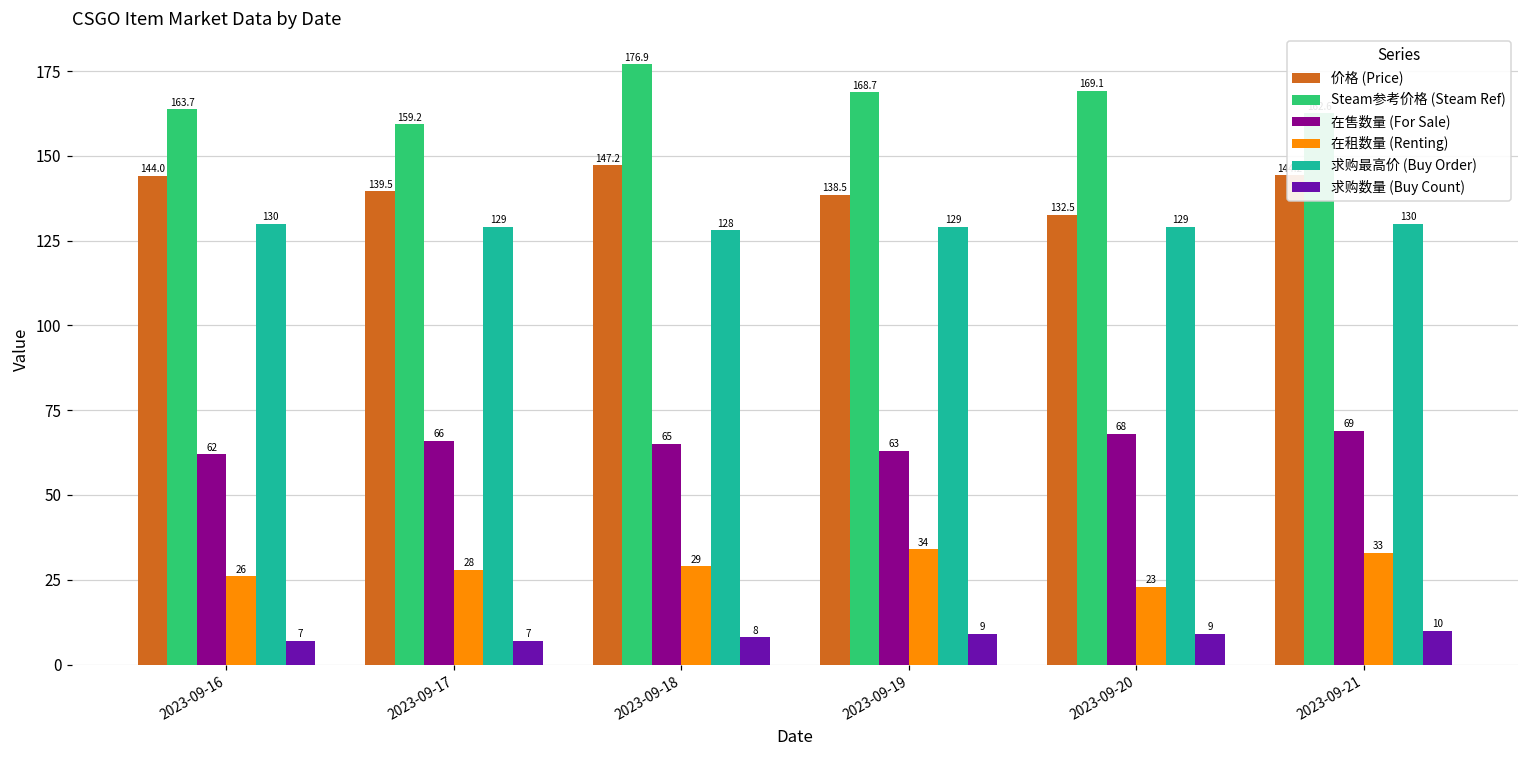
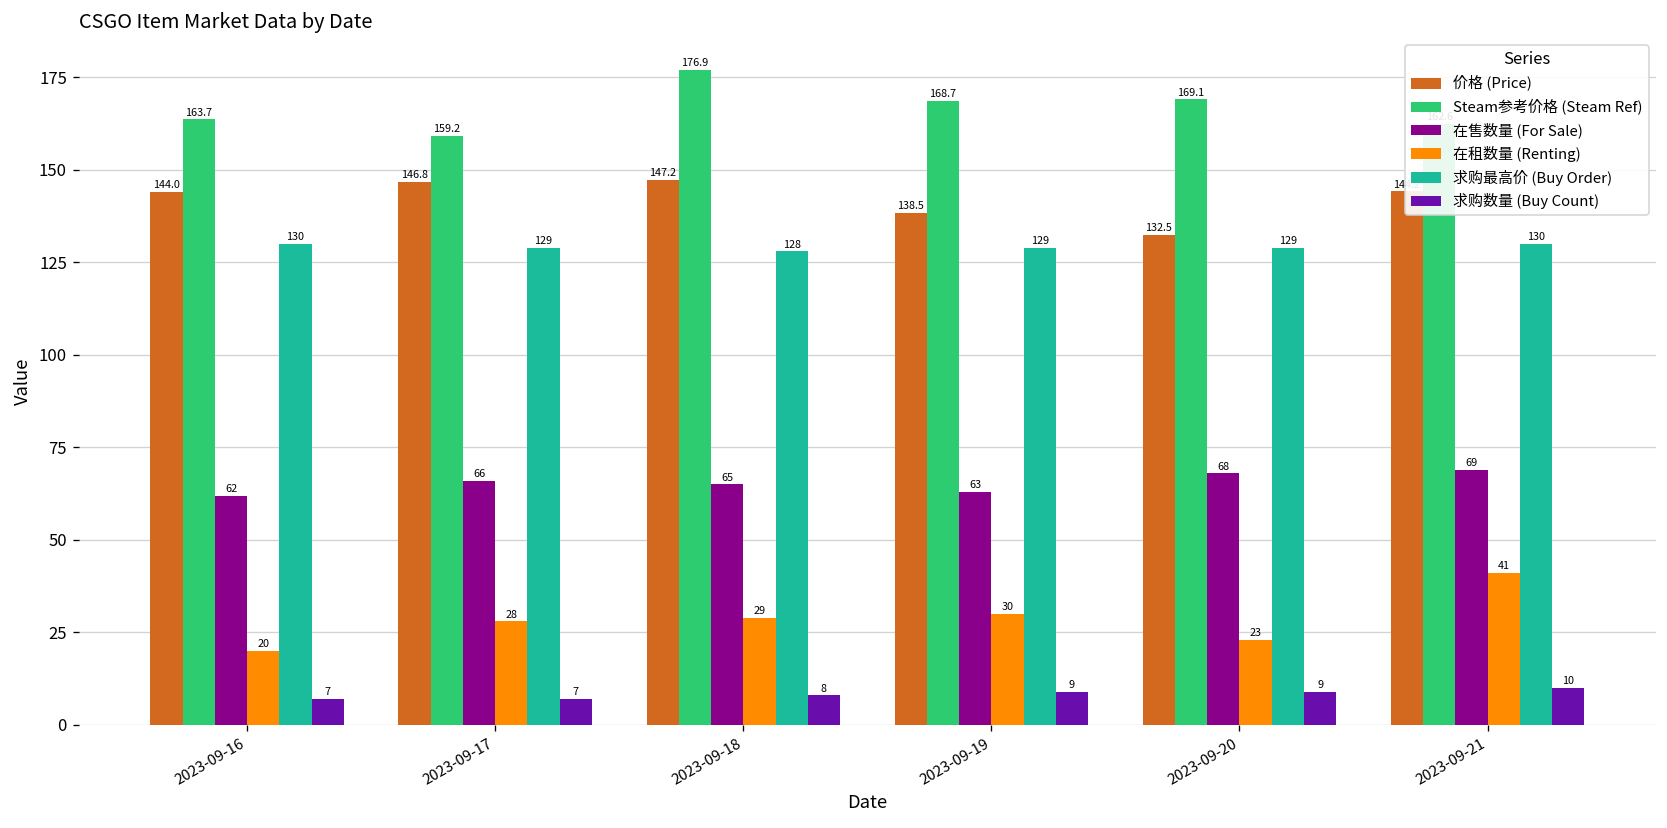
  {
    "价格 (Price)": {
      "2023-09-16": 144.0,
-     "2023-09-17": 139.5,
+     "2023-09-17": 146.8,
      "2023-09-18": 147.2,
      "2023-09-19": 138.5,
      "2023-09-20": 132.5
    },
    "在租数量 (Renting)": {
-     "2023-09-16": 26,
+     "2023-09-16": 20,
      "2023-09-17": 28,
      "2023-09-18": 29,
-     "2023-09-19": 34,
+     "2023-09-19": 30,
      "2023-09-20": 23,
-     "2023-09-21": 33
+     "2023-09-21": 41
    }
  }
